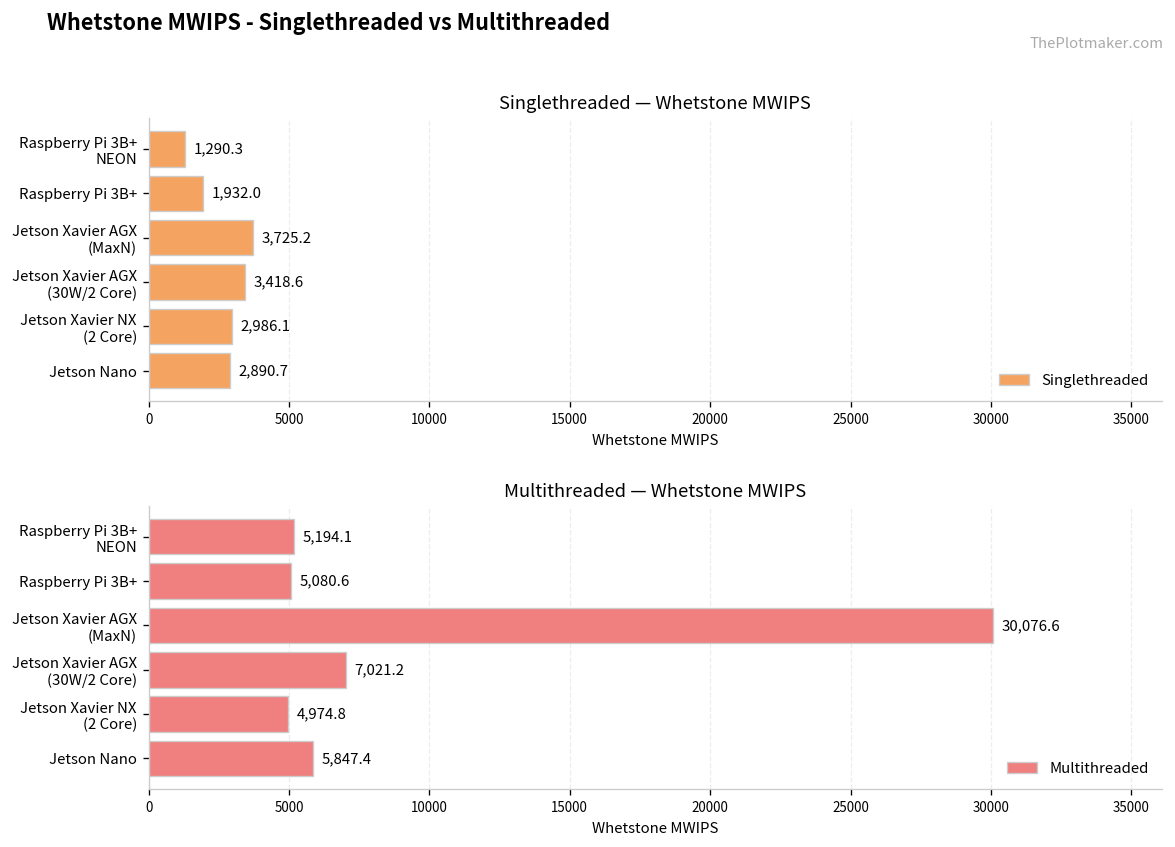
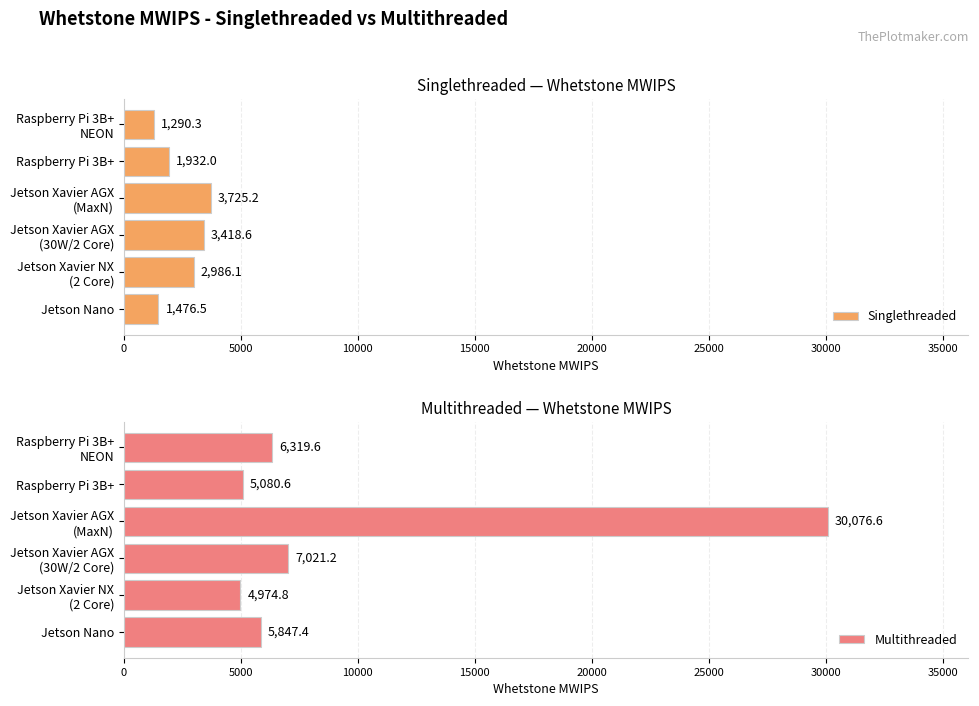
  {
    "Singlethreaded — Whetstone MWIPS": {
      "Raspberry Pi 3B+ NEON": "1,290.3",
      "Raspberry Pi 3B+": "1,932.0",
      "Jetson Xavier AGX (MaxN)": "3,725.2",
      "Jetson Xavier AGX (30W/2 Core)": "3,418.6",
      "Jetson Xavier NX (2 Core)": "2,986.1",
-     "Jetson Nano": "2,890.7"
+     "Jetson Nano": "1,476.5"
    },
    "Multithreaded — Whetstone MWIPS": {
-     "Raspberry Pi 3B+ NEON": "5,194.1",
+     "Raspberry Pi 3B+ NEON": "6,319.6",
      "Raspberry Pi 3B+": "5,080.6",
      "Jetson Xavier AGX (MaxN)": "30,076.6",
      "Jetson Xavier AGX (30W/2 Core)": "7,021.2",
      "Jetson Xavier NX (2 Core)": "4,974.8",
      "Jetson Nano": "5,847.4"
    }
  }
